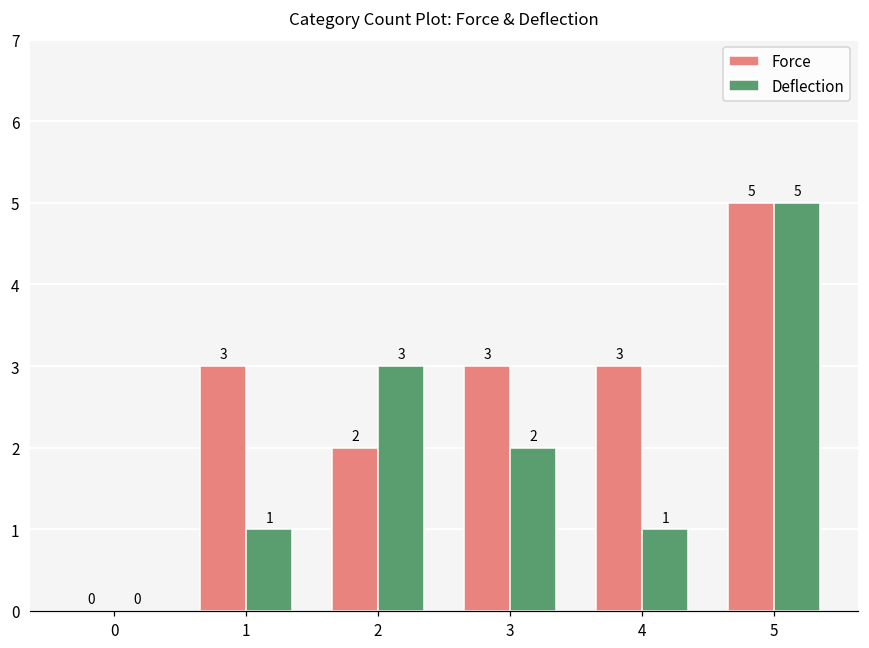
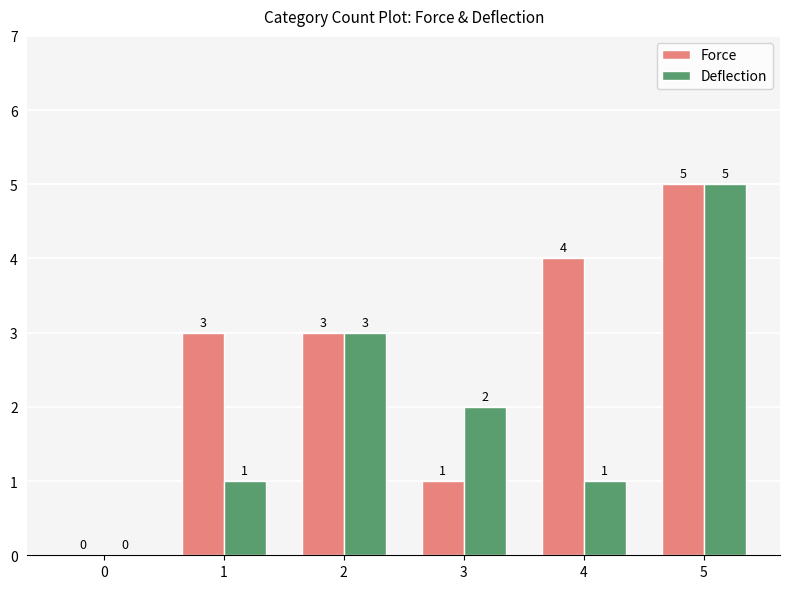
  {
    "Force": {
      "0": 0,
      "1": 3,
-     "2": 2,
-     "3": 3,
-     "4": 3,
+     "2": 3,
+     "3": 1,
+     "4": 4,
      "5": 5
    },
    "Deflection": {
      "0": 0,
      "1": 1,
      "2": 3,
      "3": 2,
      "4": 1,
      "5": 5
    }
  }
